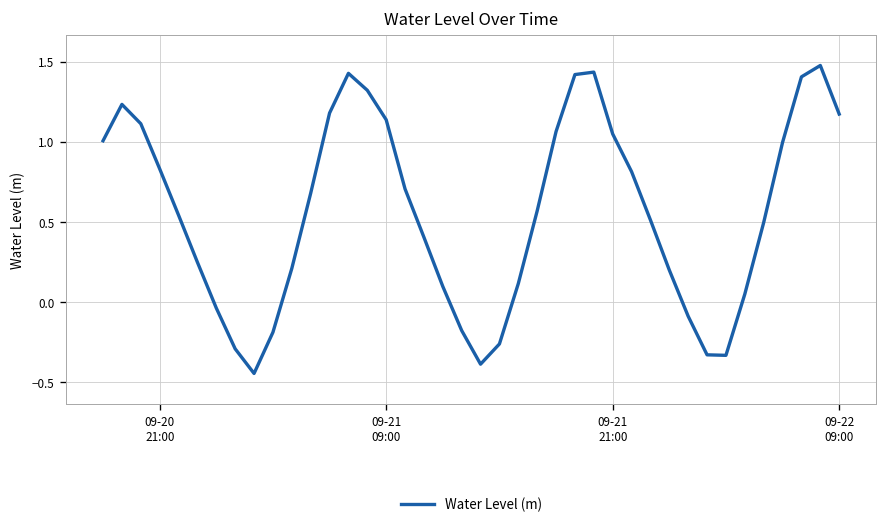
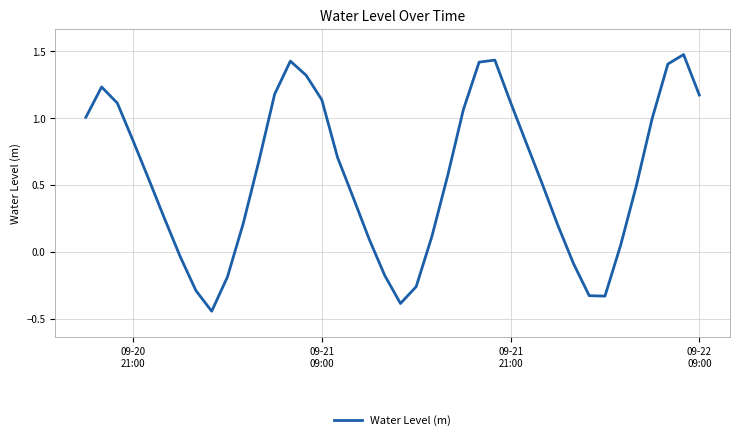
  {
    "09-20 21:00": 0.83,
    "09-21 09:00": 1.14,
-   "09-21 21:00": 1.05,
+   "09-21 21:00": 1.12,
    "09-22 09:00": 1.17
  }
